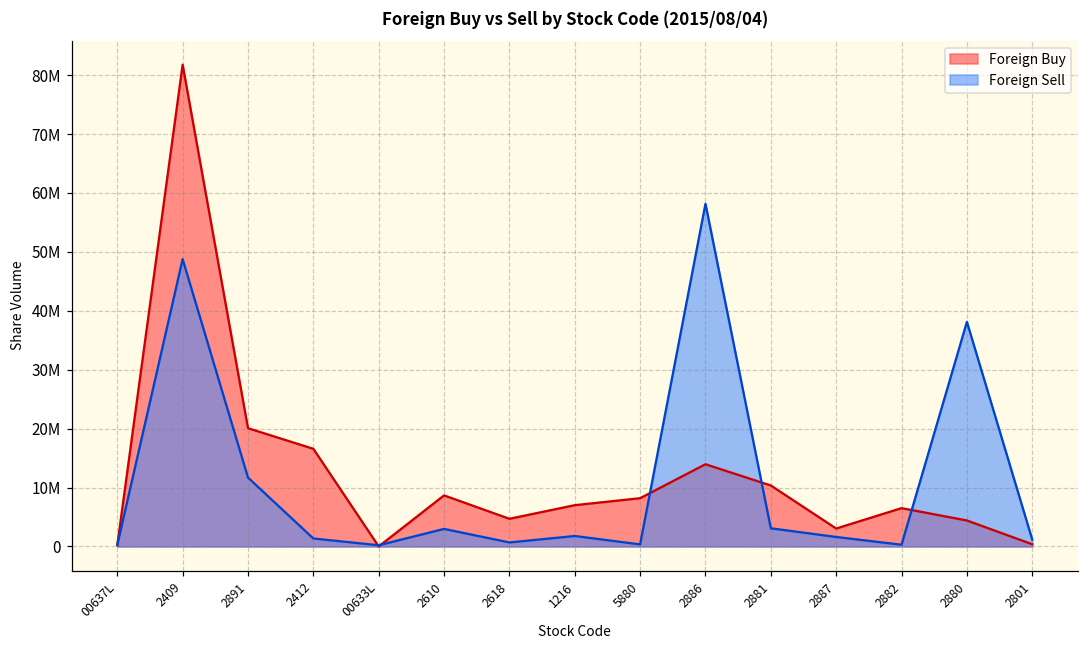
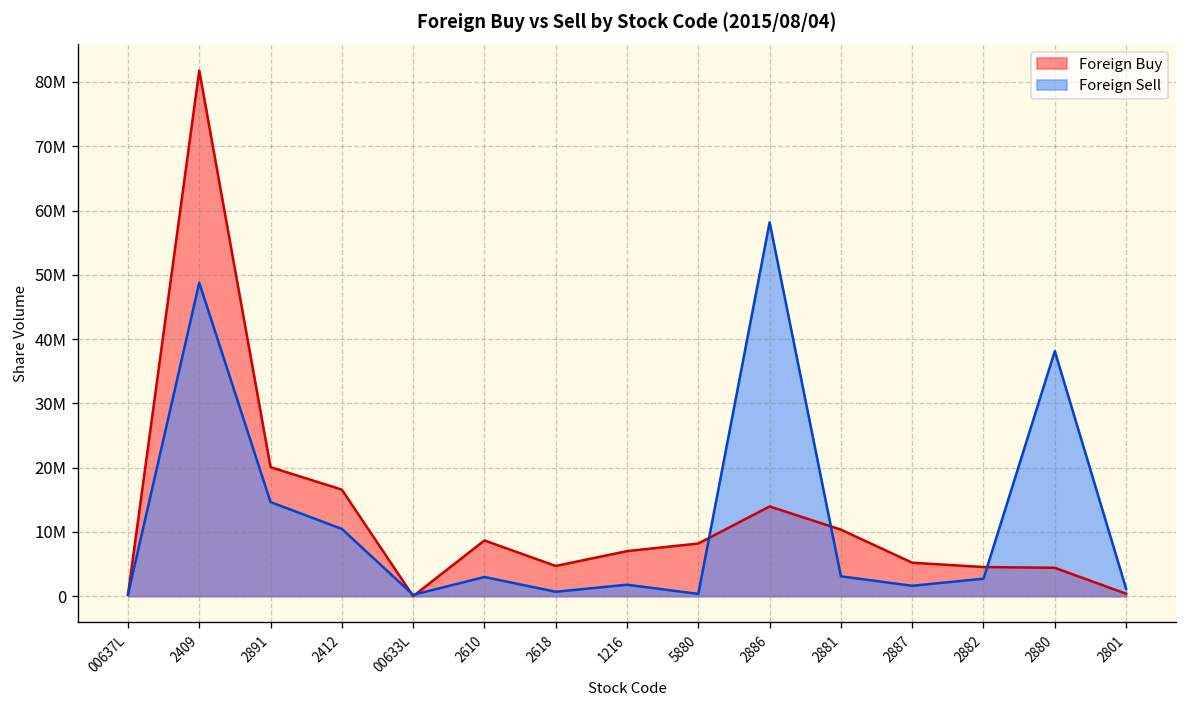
  {
    "Foreign Buy": {
      "2409": 82000000,
      "2891": 20000000,
      "2412": 17000000,
      "2610": 9000000,
      "2618": 5000000,
      "1216": 7000000,
      "5880": 8000000,
      "2886": 14000000,
      "2881": 10000000,
-     "2887": 3000000,
-     "2882": 7000000,
+     "2887": 5000000,
+     "2882": 5000000,
      "2880": 4000000,
      "2801": 0
    },
    "Foreign Sell": {
      "2409": 49000000,
-     "2891": 12000000,
-     "2412": 1000000,
+     "2891": 15000000,
+     "2412": 10000000,
      "2610": 3000000,
      "2618": 1000000,
      "1216": 2000000,
      "5880": 0,
      "2886": 58000000,
      "2881": 3000000,
      "2887": 2000000,
-     "2882": 0,
+     "2882": 3000000,
      "2880": 38000000,
      "2801": 1000000
    }
  }
